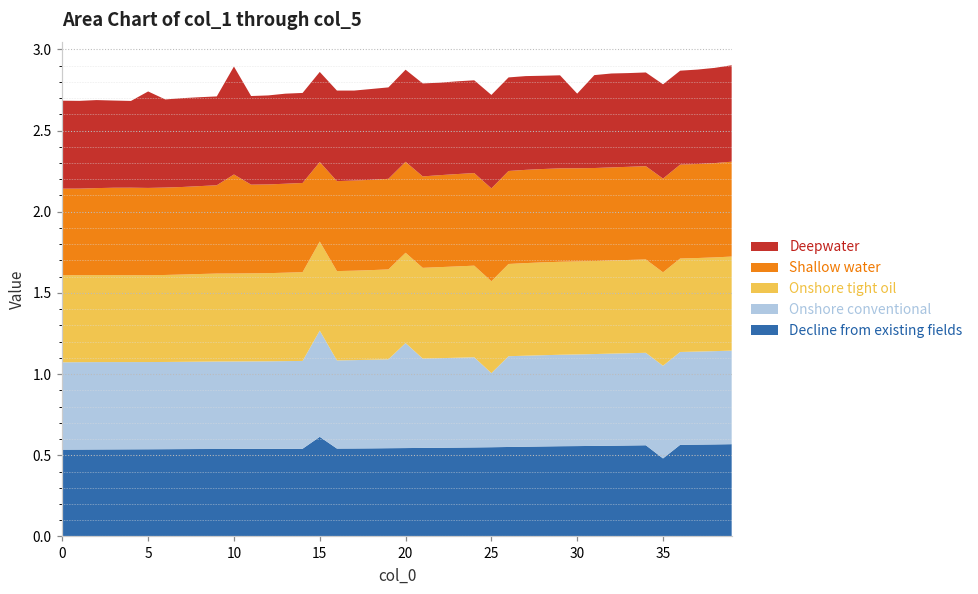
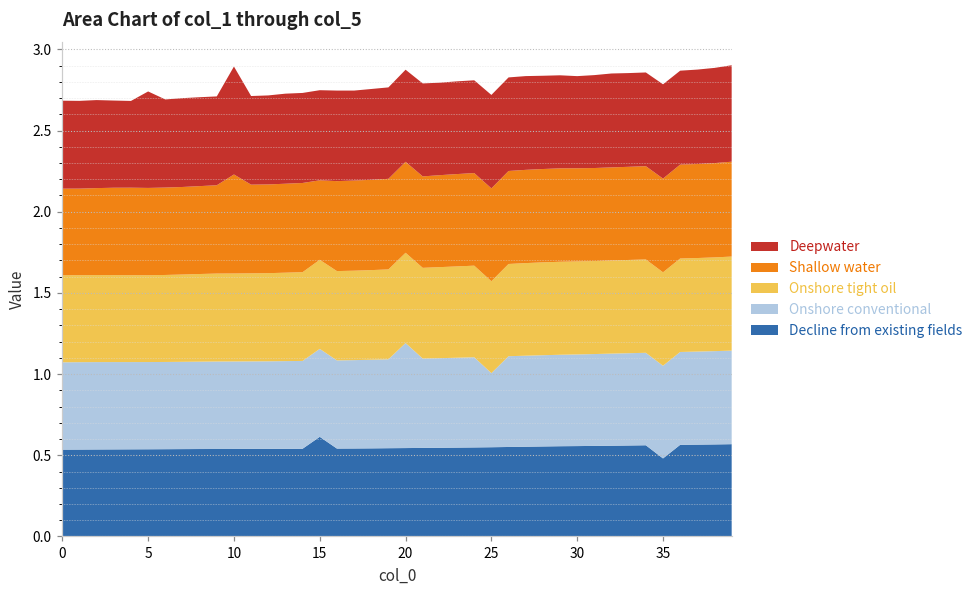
  {
    "Decline from existing fields": {
      "0": 0.53,
      "5": 0.54,
      "10": 0.54,
      "15": 0.61,
      "20": 0.54,
      "25": 0.55,
      "30": 0.56,
      "35": 0.48
    },
    "Onshore conventional": {
      "0": 0.54,
      "5": 0.54,
      "10": 0.54,
-     "15": 0.65,
+     "15": 0.54,
      "20": 0.65,
      "25": 0.46,
      "30": 0.56,
      "35": 0.57
    },
    "Onshore tight oil": {
      "0": 0.54,
      "5": 0.53,
      "10": 0.54,
      "15": 0.55,
      "20": 0.56,
      "25": 0.57,
      "30": 0.57,
      "35": 0.58
    },
    "Shallow water": {
      "0": 0.53,
      "5": 0.54,
      "10": 0.61,
      "15": 0.49,
      "20": 0.56,
      "25": 0.57,
      "30": 0.57,
      "35": 0.58
    },
    "Deepwater": {
      "0": 0.54,
      "5": 0.59,
      "10": 0.66,
      "15": 0.55,
      "20": 0.57,
      "25": 0.58,
-     "30": 0.46,
+     "30": 0.57,
      "35": 0.58
    }
  }
